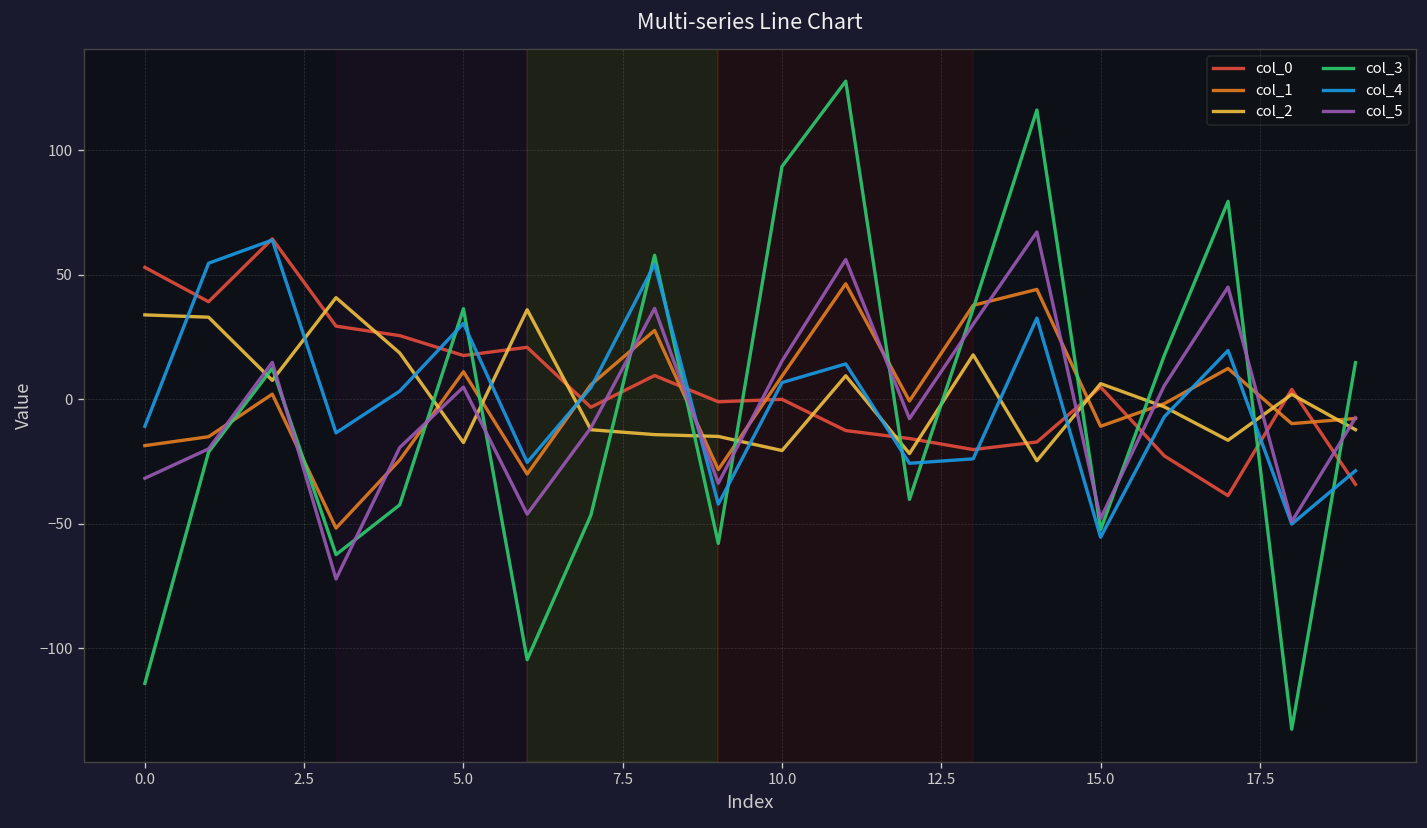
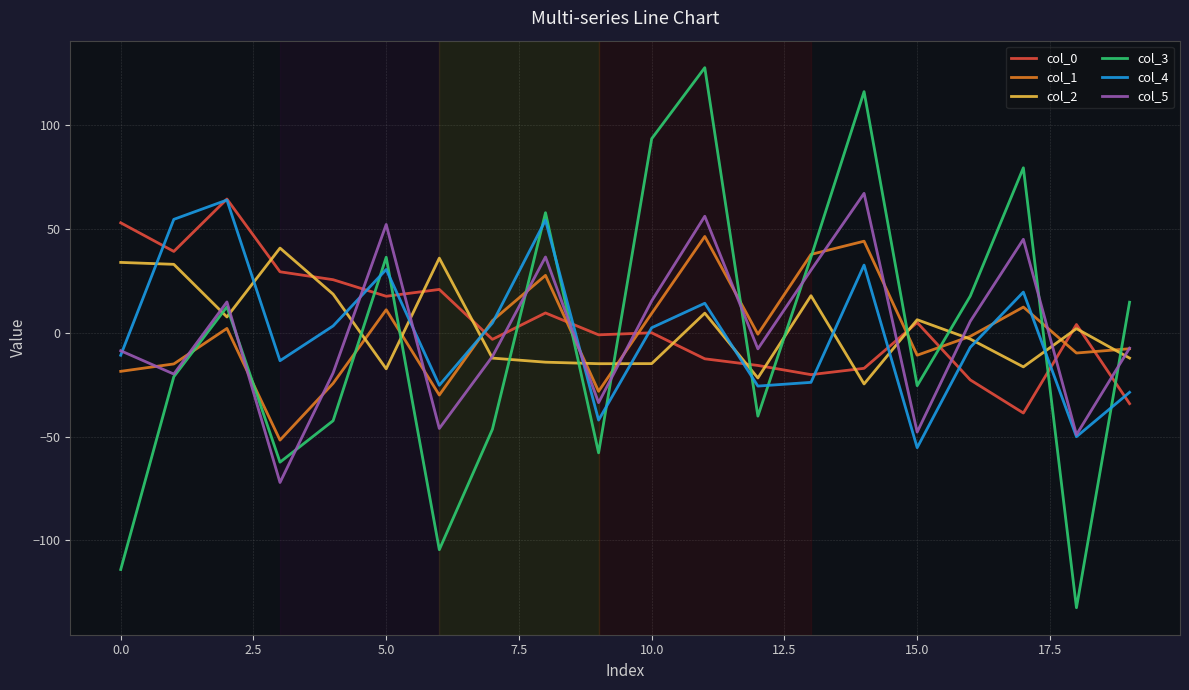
  {
    "col_2": {
      "0.0": 34,
      "5.0": -17,
-     "10.0": -21,
+     "10.0": -15,
      "15.0": 6
    },
    "col_3": {
      "0.0": -114,
      "5.0": 36,
      "10.0": 94,
-     "15.0": -52
+     "15.0": -26
    },
    "col_4": {
      "0.0": -11,
      "5.0": 30,
-     "10.0": 7,
+     "10.0": 2,
      "15.0": -55
    },
    "col_5": {
-     "0.0": -32,
-     "5.0": 5,
+     "0.0": -9,
+     "5.0": 52,
      "10.0": 15,
      "15.0": -48
    }
  }
